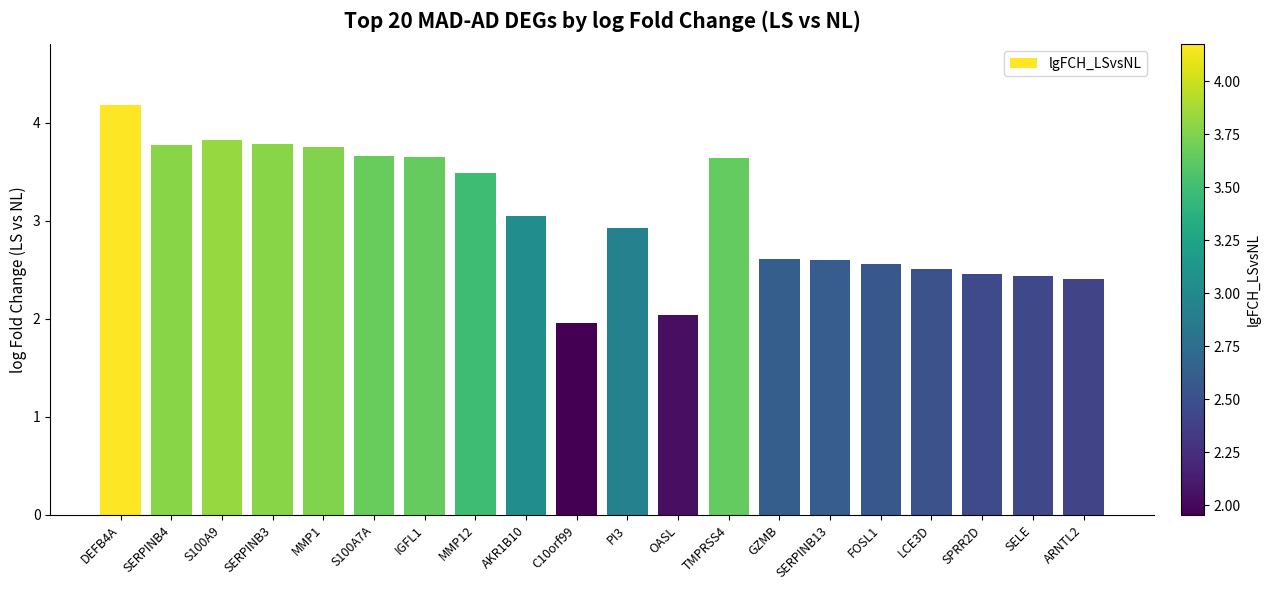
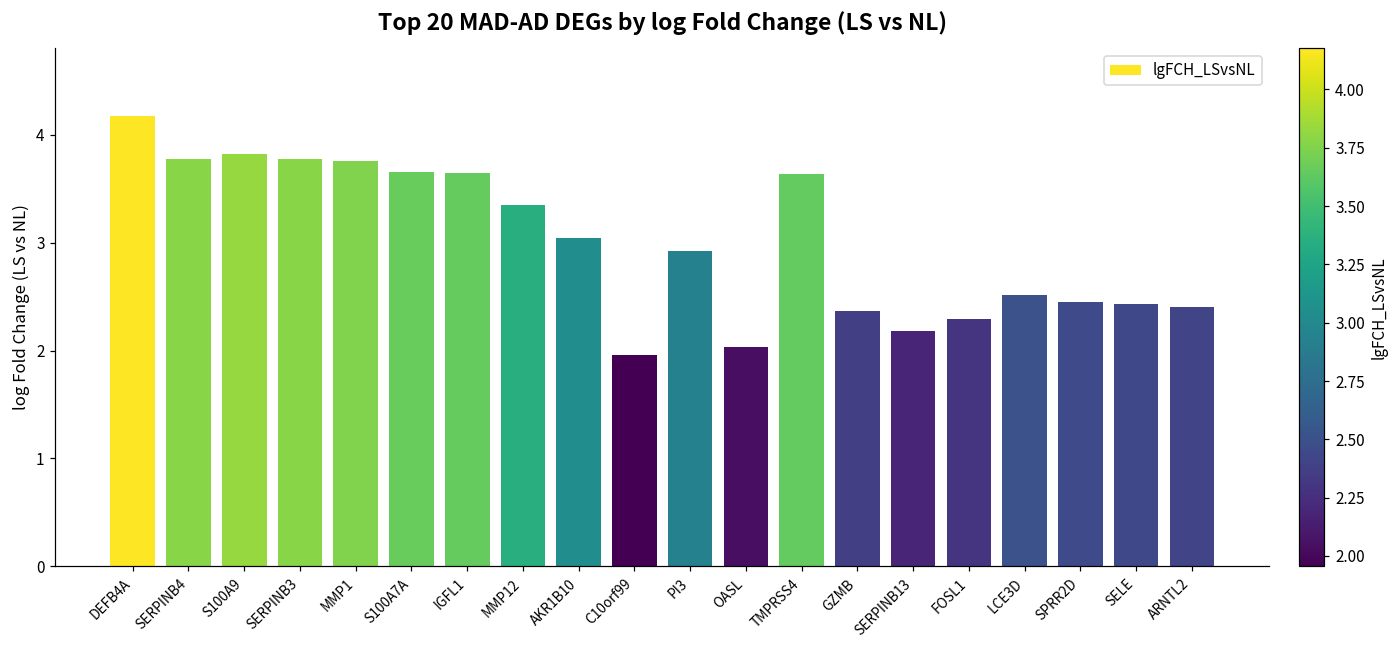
  {
    "DEFB4A": 4.2,
    "SERPINB4": 3.8,
    "S100A9": 3.8,
    "SERPINB3": 3.8,
    "MMP1": 3.8,
    "S100A7A": 3.7,
    "IGFL1": 3.6,
-   "MMP12": 3.5,
+   "MMP12": 3.4,
    "AKR1B10": 3.0,
    "C10orf99": 2.0,
    "PI3": 2.9,
    "OASL": 2.0,
    "TMPRSS4": 3.6,
-   "GZMB": 2.6,
-   "SERPINB13": 2.6,
-   "FOSL1": 2.6,
+   "GZMB": 2.4,
+   "SERPINB13": 2.2,
+   "FOSL1": 2.3,
    "LCE3D": 2.5,
    "SPRR2D": 2.5,
    "SELE": 2.4,
    "ARNTL2": 2.4
  }
